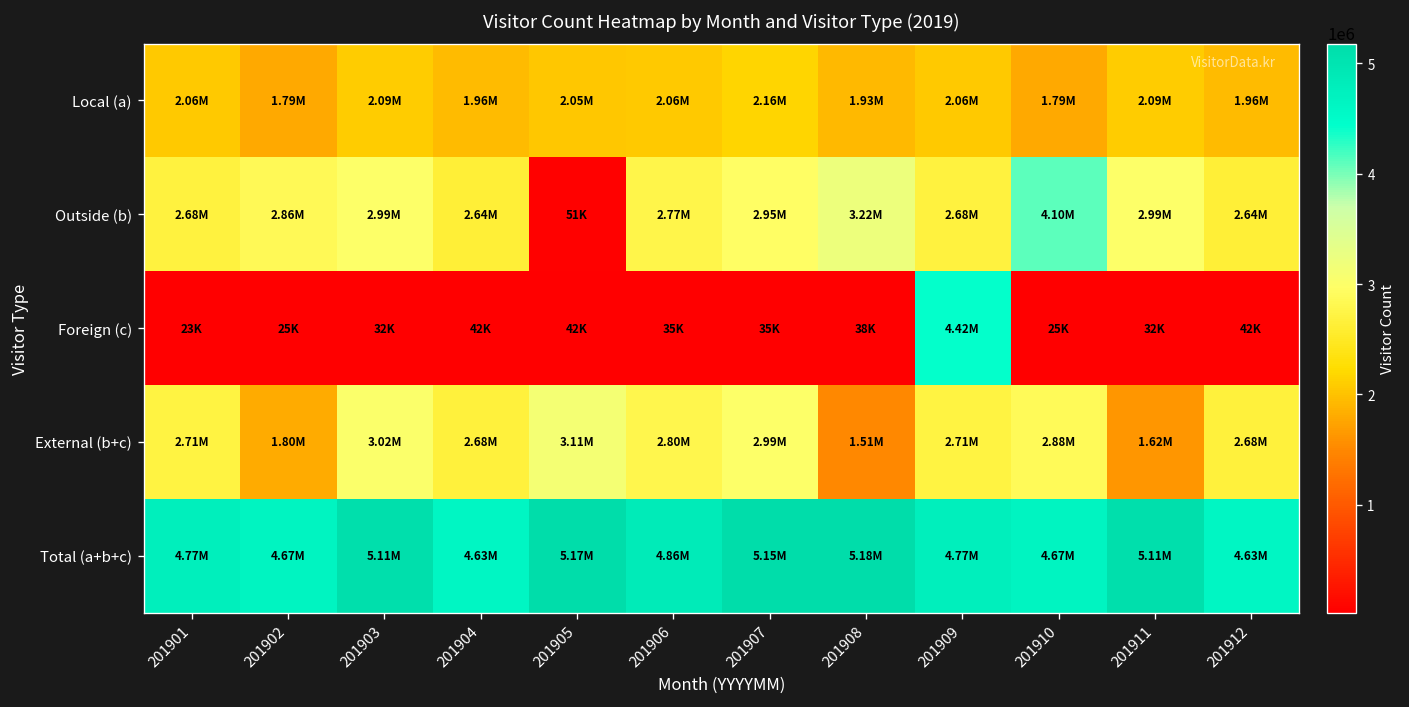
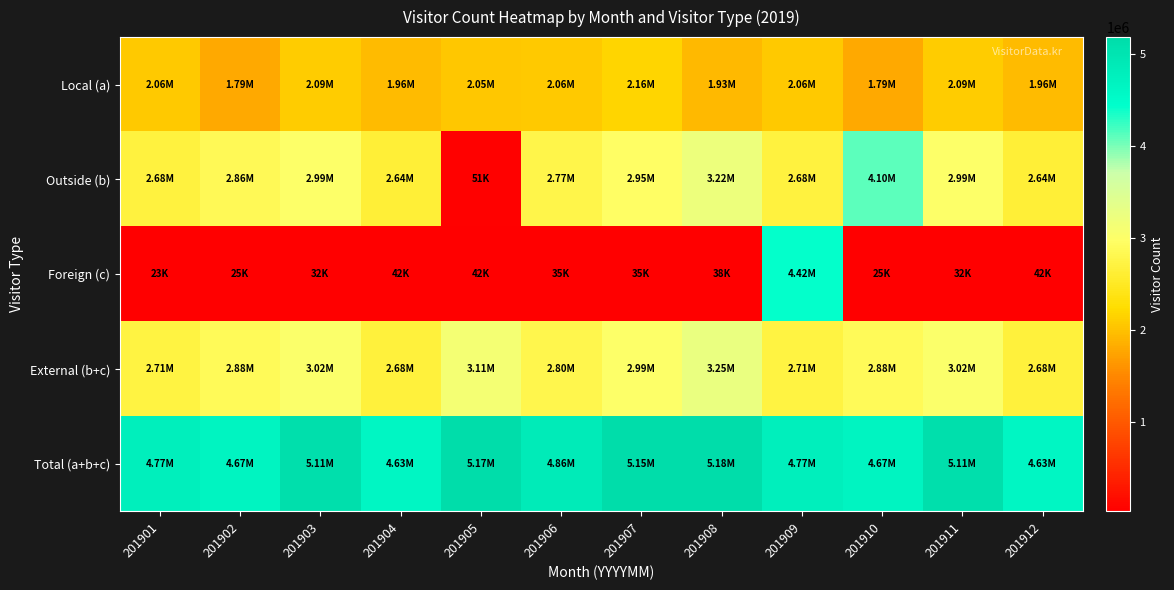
  {
    "Local (a)": {
      "201901": "2.06M",
      "201902": "1.79M",
      "201903": "2.09M",
      "201904": "1.96M",
      "201905": "2.05M",
      "201906": "2.06M",
      "201907": "2.16M",
      "201908": "1.93M",
      "201909": "2.06M",
      "201910": "1.79M",
      "201911": "2.09M"
    },
    "Outside (b)": {
      "201901": "2.68M",
      "201902": "2.86M",
      "201903": "2.99M",
      "201904": "2.64M",
      "201905": "51K",
      "201906": "2.77M",
      "201907": "2.95M",
      "201908": "3.22M",
      "201909": "2.68M",
      "201910": "4.10M",
      "201911": "2.99M",
      "201912": "2.64M"
    },
    "Foreign (c)": {
      "201901": "23K",
      "201902": "25K",
      "201903": "32K",
      "201904": "42K",
      "201905": "42K",
      "201906": "35K",
      "201907": "35K",
      "201908": "38K",
      "201909": "4.42M",
      "201910": "25K",
      "201911": "32K",
      "201912": "42K"
    },
    "External (b+c)": {
      "201901": "2.71M",
-     "201902": "1.80M",
+     "201902": "2.88M",
      "201903": "3.02M",
      "201904": "2.68M",
      "201905": "3.11M",
      "201906": "2.80M",
      "201907": "2.99M",
-     "201908": "1.51M",
+     "201908": "3.25M",
      "201909": "2.71M",
      "201910": "2.88M",
-     "201911": "1.62M",
+     "201911": "3.02M",
      "201912": "2.68M"
    },
    "Total (a+b+c)": {
      "201901": "4.77M",
      "201902": "4.67M",
      "201903": "5.11M",
      "201904": "4.63M",
      "201905": "5.17M",
      "201906": "4.86M",
      "201907": "5.15M",
      "201908": "5.18M",
      "201909": "4.77M",
      "201910": "4.67M",
      "201911": "5.11M",
      "201912": "4.63M"
    }
  }
